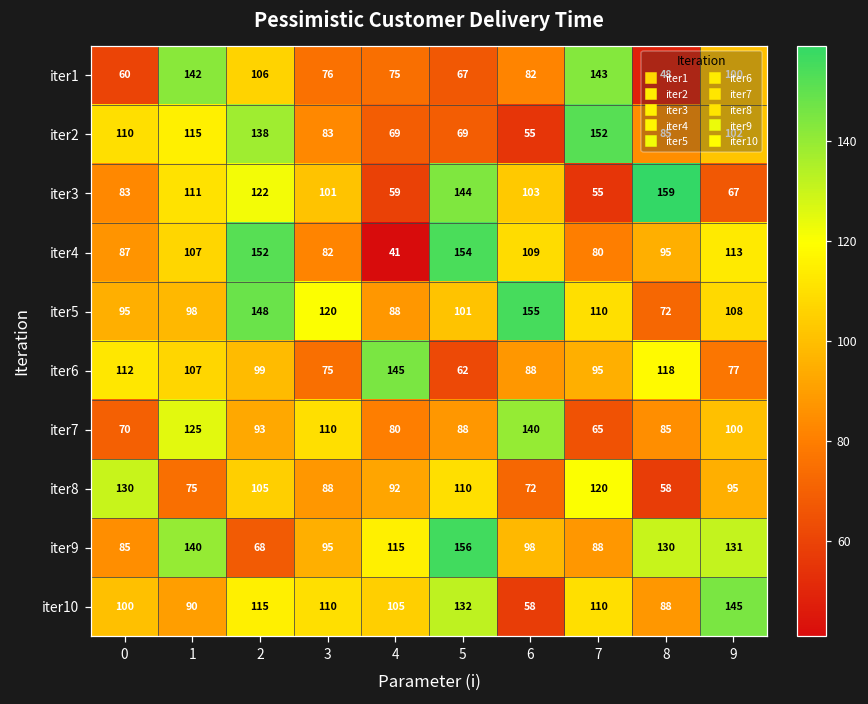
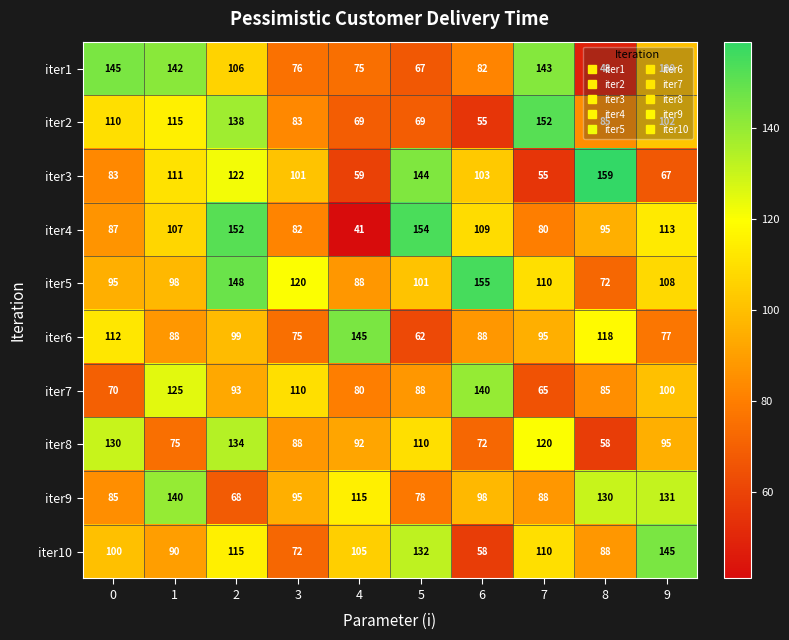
  {
    "iter1": {
-     "0": 60,
+     "0": 145,
      "1": 142,
      "2": 106,
      "3": 76,
      "4": 75,
      "5": 67,
      "6": 82,
      "7": 143
    },
    "iter2": {
      "0": 110,
      "1": 115,
      "2": 138,
      "3": 83,
      "4": 69,
      "5": 69,
      "6": 55,
      "7": 152
    },
    "iter3": {
      "0": 83,
      "1": 111,
      "2": 122,
      "3": 101,
      "4": 59,
      "5": 144,
      "6": 103,
      "7": 55,
      "8": 159,
      "9": 67
    },
    "iter4": {
      "0": 87,
      "1": 107,
      "2": 152,
      "3": 82,
      "4": 41,
      "5": 154,
      "6": 109,
      "7": 80,
      "8": 95,
      "9": 113
    },
    "iter5": {
      "0": 95,
      "1": 98,
      "2": 148,
      "3": 120,
      "4": 88,
      "5": 101,
      "6": 155,
      "7": 110,
      "8": 72,
      "9": 108
    },
    "iter6": {
      "0": 112,
-     "1": 107,
+     "1": 88,
      "2": 99,
      "3": 75,
      "4": 145,
      "5": 62,
      "6": 88,
      "7": 95,
      "8": 118,
      "9": 77
    },
    "iter7": {
      "0": 70,
      "1": 125,
      "2": 93,
      "3": 110,
      "4": 80,
      "5": 88,
      "6": 140,
      "7": 65,
      "8": 85,
      "9": 100
    },
    "iter8": {
      "0": 130,
      "1": 75,
-     "2": 105,
+     "2": 134,
      "3": 88,
      "4": 92,
      "5": 110,
      "6": 72,
      "7": 120,
      "8": 58,
      "9": 95
    },
    "iter9": {
      "0": 85,
      "1": 140,
      "2": 68,
      "3": 95,
      "4": 115,
-     "5": 156,
+     "5": 78,
      "6": 98,
      "7": 88,
      "8": 130,
      "9": 131
    },
    "iter10": {
      "0": 100,
      "1": 90,
      "2": 115,
-     "3": 110,
+     "3": 72,
      "4": 105,
      "5": 132,
      "6": 58,
      "7": 110,
      "8": 88,
      "9": 145
    }
  }
